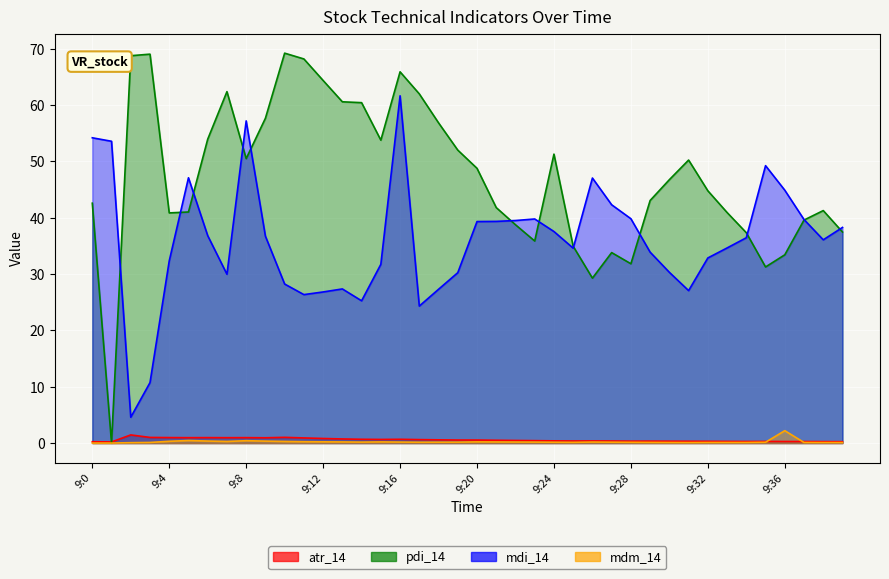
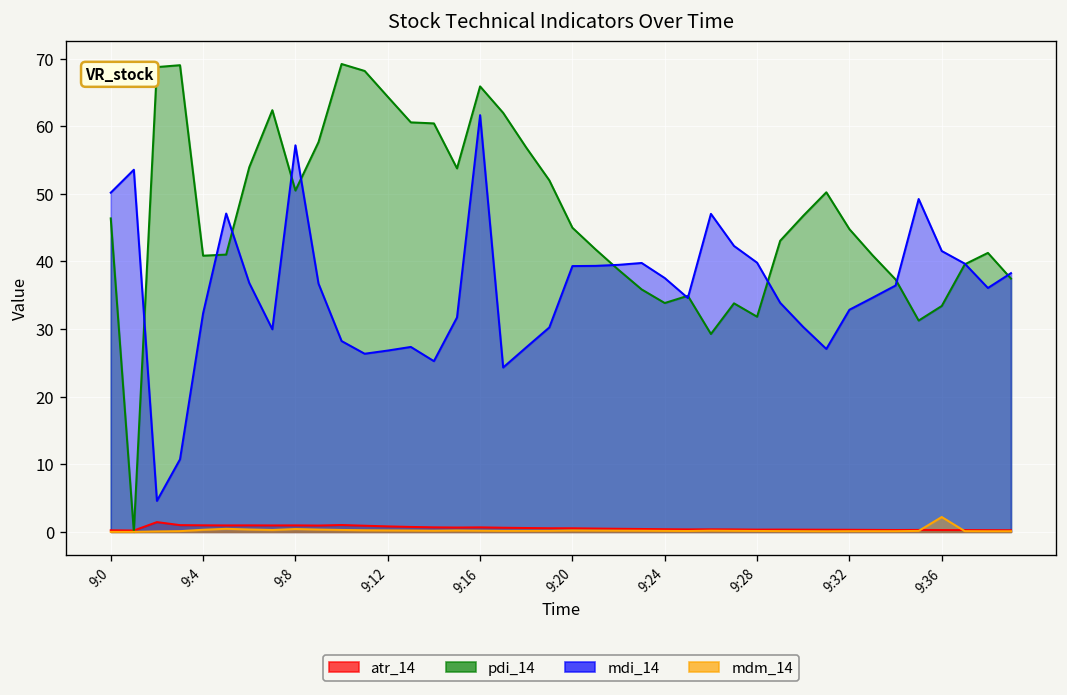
  {
    "atr_14": {
      "9:4": 1,
      "9:8": 1,
      "9:12": 1,
      "9:16": 1,
      "9:36": 0
    },
    "pdi_14": {
-     "9:0": 43,
+     "9:0": 46,
      "9:4": 41,
      "9:8": 50,
      "9:12": 64,
      "9:16": 66,
-     "9:20": 49,
-     "9:24": 51,
+     "9:20": 45,
+     "9:24": 34,
      "9:28": 32,
      "9:32": 45,
      "9:36": 33
    },
    "mdi_14": {
-     "9:0": 54,
+     "9:0": 50,
      "9:4": 32,
      "9:8": 57,
      "9:12": 27,
      "9:16": 62,
      "9:20": 39,
      "9:24": 38,
      "9:28": 40,
      "9:32": 33,
-     "9:36": 45
+     "9:36": 42
    },
    "mdm_14": {
      "9:4": 0,
      "9:8": 0,
      "9:12": 0,
      "9:16": 0,
      "9:36": 2
    }
  }
